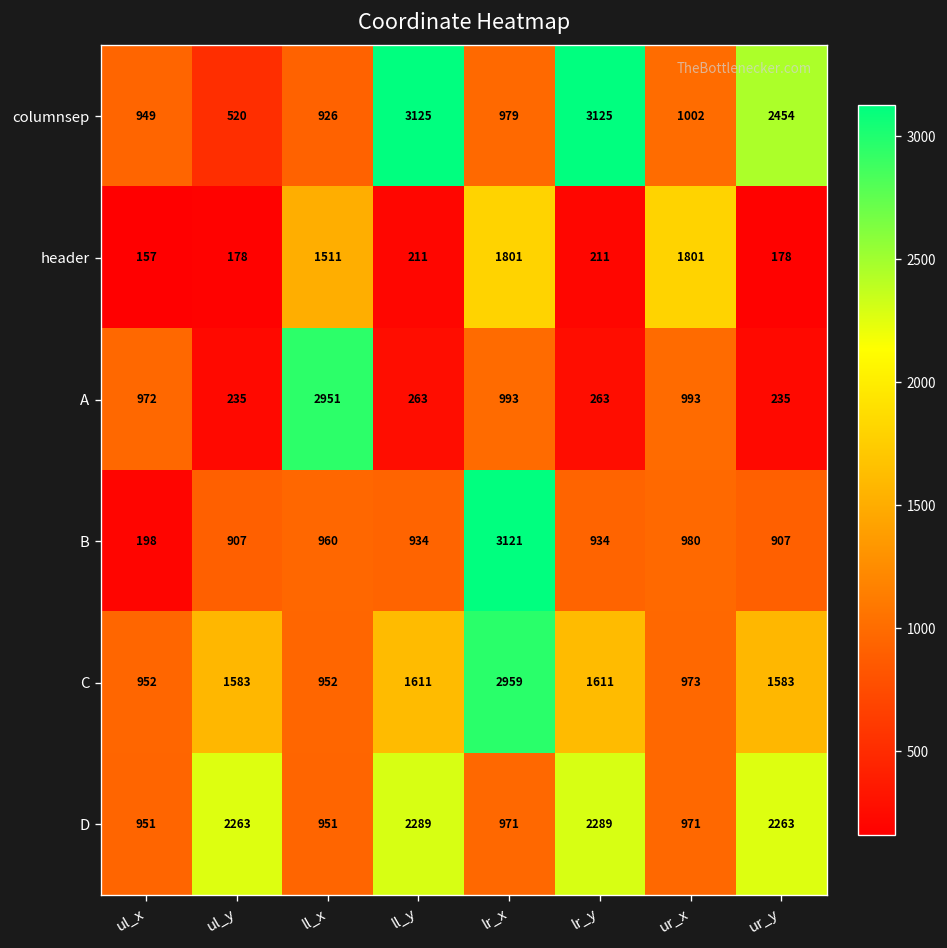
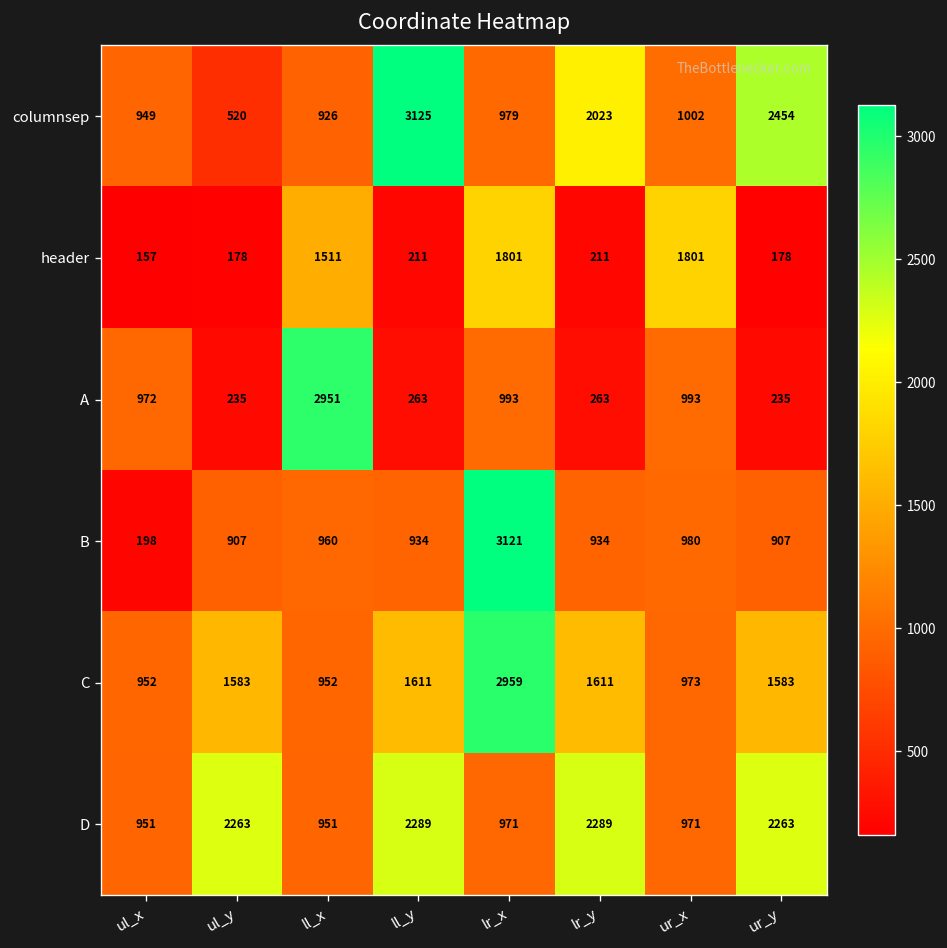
  {
    "columnsep": {
      "ul_x": 949,
      "ul_y": 520,
      "ll_x": 926,
      "ll_y": 3125,
      "lr_x": 979,
-     "lr_y": 3125,
+     "lr_y": 2023,
      "ur_x": 1002
    },
    "header": {
      "ul_x": 157,
      "ul_y": 178,
      "ll_x": 1511,
      "ll_y": 211,
      "lr_x": 1801,
      "lr_y": 211,
      "ur_x": 1801,
      "ur_y": 178
    },
    "A": {
      "ul_x": 972,
      "ul_y": 235,
      "ll_x": 2951,
      "ll_y": 263,
      "lr_x": 993,
      "lr_y": 263,
      "ur_x": 993,
      "ur_y": 235
    },
    "B": {
      "ul_x": 198,
      "ul_y": 907,
      "ll_x": 960,
      "ll_y": 934,
      "lr_x": 3121,
      "lr_y": 934,
      "ur_x": 980,
      "ur_y": 907
    },
    "C": {
      "ul_x": 952,
      "ul_y": 1583,
      "ll_x": 952,
      "ll_y": 1611,
      "lr_x": 2959,
      "lr_y": 1611,
      "ur_x": 973,
      "ur_y": 1583
    },
    "D": {
      "ul_x": 951,
      "ul_y": 2263,
      "ll_x": 951,
      "ll_y": 2289,
      "lr_x": 971,
      "lr_y": 2289,
      "ur_x": 971,
      "ur_y": 2263
    }
  }
